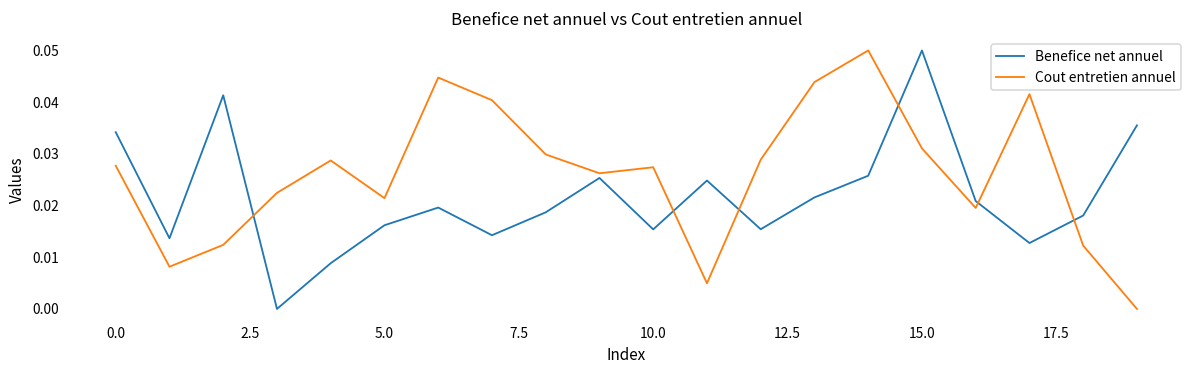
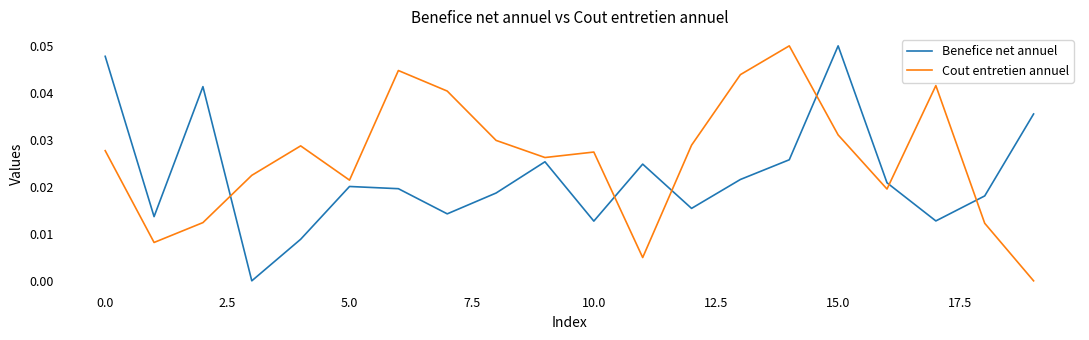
  {
    "Benefice net annuel": {
-     "0.0": 0.034,
-     "5.0": 0.016,
-     "10.0": 0.015,
+     "0.0": 0.048,
+     "5.0": 0.020,
+     "10.0": 0.013,
      "15.0": 0.050
    },
    "Cout entretien annuel": {
      "0.0": 0.028,
      "5.0": 0.021,
      "10.0": 0.027,
      "15.0": 0.031
    }
  }
